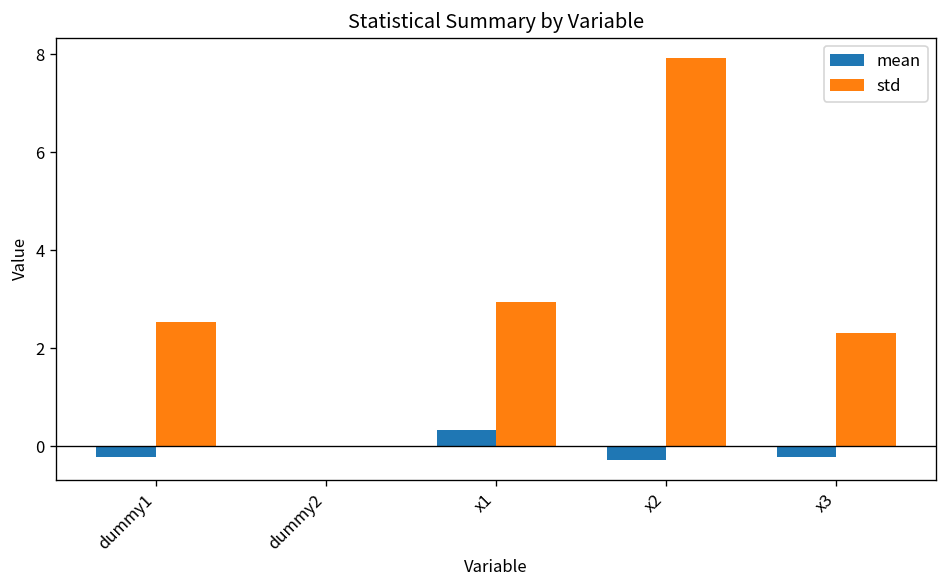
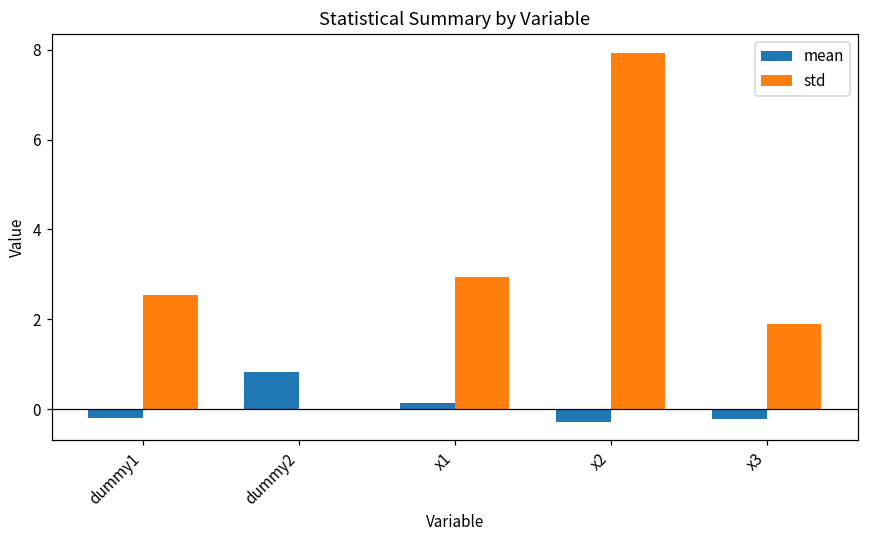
  {
    "mean": {
      "dummy1": -0.2,
-     "dummy2": 0.0,
-     "x1": 0.3,
+     "dummy2": 0.8,
+     "x1": 0.1,
      "x2": -0.3,
      "x3": -0.2
    },
    "std": {
      "dummy1": 2.5,
      "x1": 2.9,
      "x2": 7.9,
-     "x3": 2.3
+     "x3": 1.9
    }
  }
